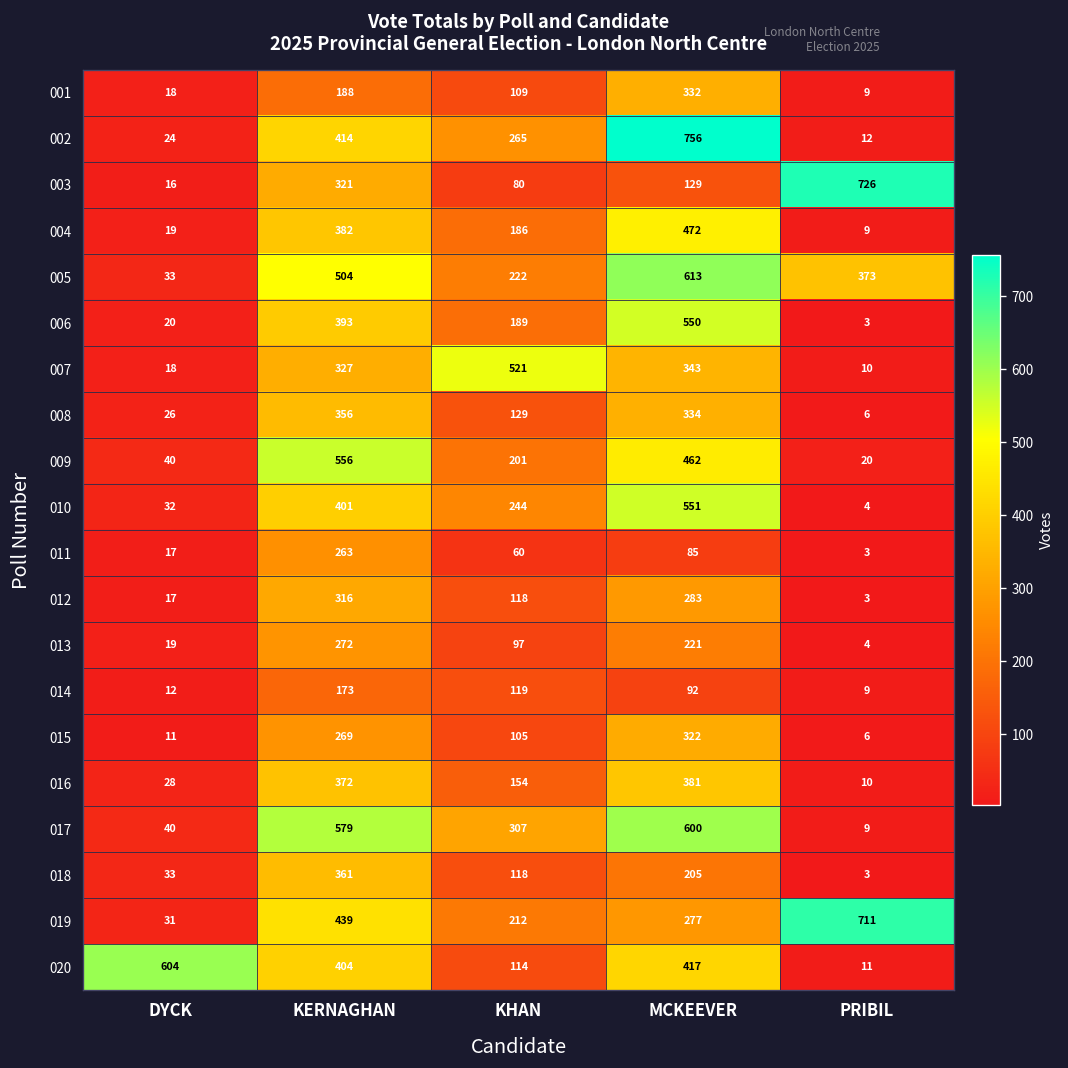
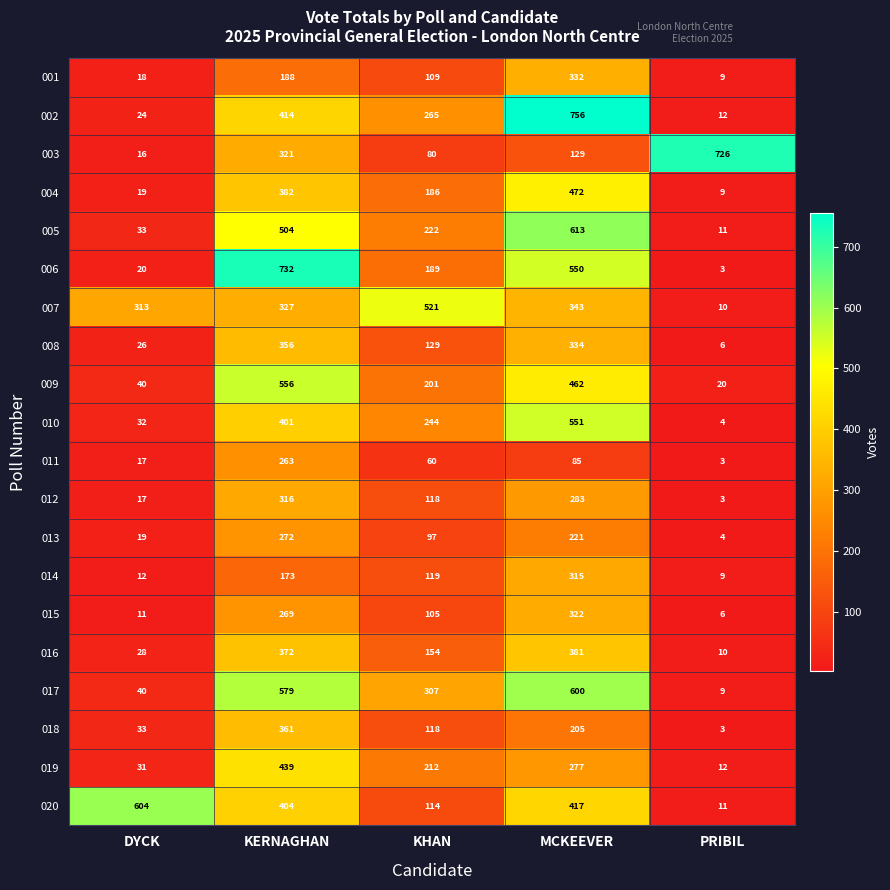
  {
    "001": {
      "DYCK": 18,
      "KERNAGHAN": 188,
      "KHAN": 109,
      "MCKEEVER": 332,
      "PRIBIL": 9
    },
    "002": {
      "DYCK": 24,
      "KERNAGHAN": 414,
      "KHAN": 265,
      "MCKEEVER": 756,
      "PRIBIL": 12
    },
    "003": {
      "DYCK": 16,
      "KERNAGHAN": 321,
      "KHAN": 80,
      "MCKEEVER": 129,
      "PRIBIL": 726
    },
    "004": {
      "DYCK": 19,
      "KERNAGHAN": 382,
      "KHAN": 186,
      "MCKEEVER": 472,
      "PRIBIL": 9
    },
    "005": {
      "DYCK": 33,
      "KERNAGHAN": 504,
      "KHAN": 222,
      "MCKEEVER": 613,
-     "PRIBIL": 373
+     "PRIBIL": 11
    },
    "006": {
      "DYCK": 20,
-     "KERNAGHAN": 393,
+     "KERNAGHAN": 732,
      "KHAN": 189,
      "MCKEEVER": 550,
      "PRIBIL": 3
    },
    "007": {
-     "DYCK": 18,
+     "DYCK": 313,
      "KERNAGHAN": 327,
      "KHAN": 521,
      "MCKEEVER": 343,
      "PRIBIL": 10
    },
    "008": {
      "DYCK": 26,
      "KERNAGHAN": 356,
      "KHAN": 129,
      "MCKEEVER": 334,
      "PRIBIL": 6
    },
    "009": {
      "DYCK": 40,
      "KERNAGHAN": 556,
      "KHAN": 201,
      "MCKEEVER": 462,
      "PRIBIL": 20
    },
    "010": {
      "DYCK": 32,
      "KERNAGHAN": 401,
      "KHAN": 244,
      "MCKEEVER": 551,
      "PRIBIL": 4
    },
    "011": {
      "DYCK": 17,
      "KERNAGHAN": 263,
      "KHAN": 60,
      "MCKEEVER": 85,
      "PRIBIL": 3
    },
    "012": {
      "DYCK": 17,
      "KERNAGHAN": 316,
      "KHAN": 118,
      "MCKEEVER": 283,
      "PRIBIL": 3
    },
    "013": {
      "DYCK": 19,
      "KERNAGHAN": 272,
      "KHAN": 97,
      "MCKEEVER": 221,
      "PRIBIL": 4
    },
    "014": {
      "DYCK": 12,
      "KERNAGHAN": 173,
      "KHAN": 119,
-     "MCKEEVER": 92,
+     "MCKEEVER": 315,
      "PRIBIL": 9
    },
    "015": {
      "DYCK": 11,
      "KERNAGHAN": 269,
      "KHAN": 105,
      "MCKEEVER": 322,
      "PRIBIL": 6
    },
    "016": {
      "DYCK": 28,
      "KERNAGHAN": 372,
      "KHAN": 154,
      "MCKEEVER": 381,
      "PRIBIL": 10
    },
    "017": {
      "DYCK": 40,
      "KERNAGHAN": 579,
      "KHAN": 307,
      "MCKEEVER": 600,
      "PRIBIL": 9
    },
    "018": {
      "DYCK": 33,
      "KERNAGHAN": 361,
      "KHAN": 118,
      "MCKEEVER": 205,
      "PRIBIL": 3
    },
    "019": {
      "DYCK": 31,
      "KERNAGHAN": 439,
      "KHAN": 212,
      "MCKEEVER": 277,
-     "PRIBIL": 711
+     "PRIBIL": 12
    },
    "020": {
      "DYCK": 604,
      "KERNAGHAN": 404,
      "KHAN": 114,
      "MCKEEVER": 417,
      "PRIBIL": 11
    }
  }
